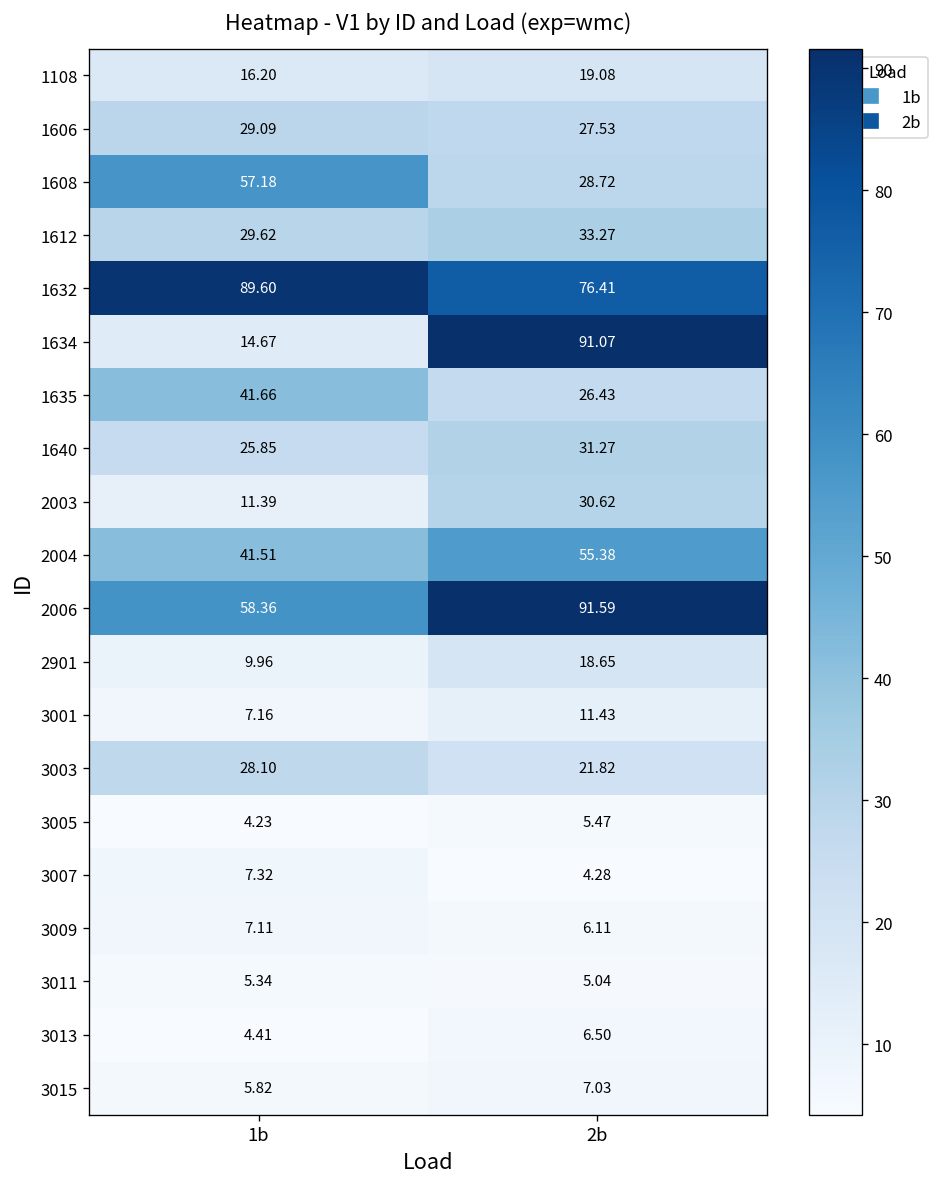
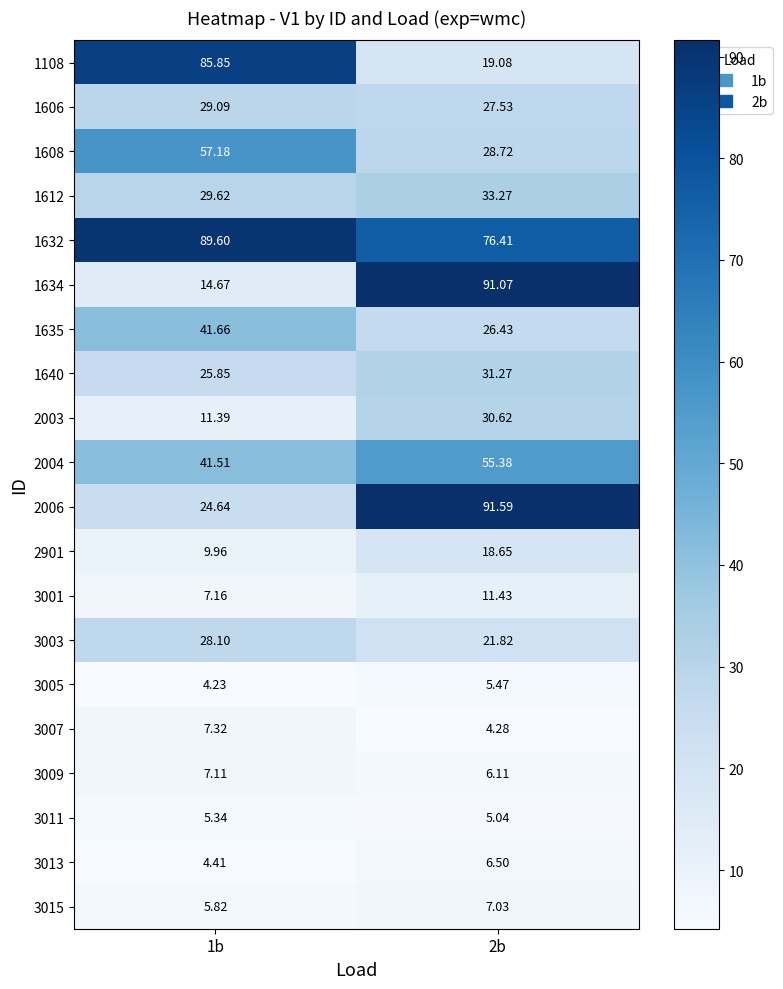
  {
    "1108": {
-     "1b": 16.20,
+     "1b": 85.85,
      "2b": 19.08
    },
    "1606": {
      "1b": 29.09,
      "2b": 27.53
    },
    "1608": {
      "1b": 57.18,
      "2b": 28.72
    },
    "1612": {
      "1b": 29.62,
      "2b": 33.27
    },
    "1632": {
      "1b": 89.60,
      "2b": 76.41
    },
    "1634": {
      "1b": 14.67,
      "2b": 91.07
    },
    "1635": {
      "1b": 41.66,
      "2b": 26.43
    },
    "1640": {
      "1b": 25.85,
      "2b": 31.27
    },
    "2003": {
      "1b": 11.39,
      "2b": 30.62
    },
    "2004": {
      "1b": 41.51,
      "2b": 55.38
    },
    "2006": {
-     "1b": 58.36,
+     "1b": 24.64,
      "2b": 91.59
    },
    "2901": {
      "1b": 9.96,
      "2b": 18.65
    },
    "3001": {
      "1b": 7.16,
      "2b": 11.43
    },
    "3003": {
      "1b": 28.10,
      "2b": 21.82
    },
    "3005": {
      "1b": 4.23,
      "2b": 5.47
    },
    "3007": {
      "1b": 7.32,
      "2b": 4.28
    },
    "3009": {
      "1b": 7.11,
      "2b": 6.11
    },
    "3011": {
      "1b": 5.34,
      "2b": 5.04
    },
    "3013": {
      "1b": 4.41,
      "2b": 6.50
    },
    "3015": {
      "1b": 5.82,
      "2b": 7.03
    }
  }
